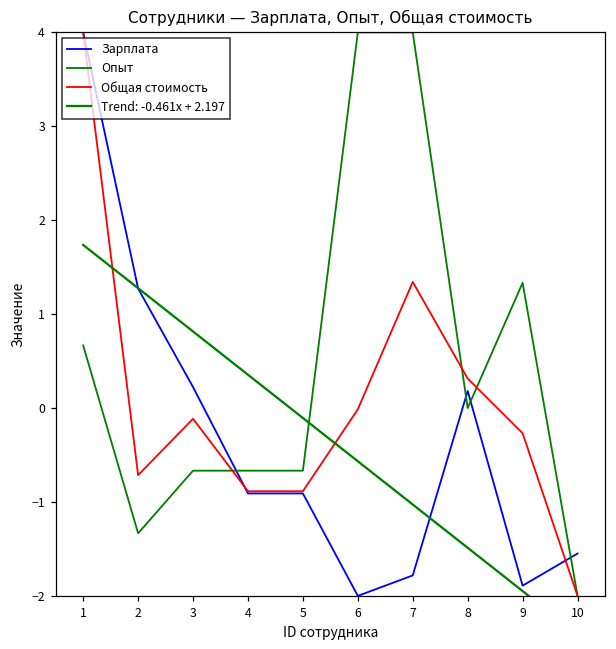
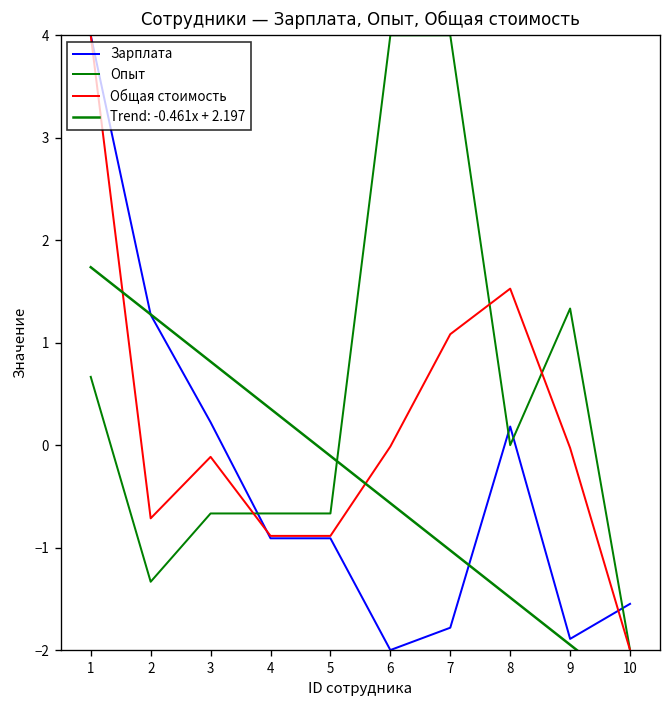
  {
    "Зарплата": {
      "3": 0.2,
      "6": -2.0,
      "7": -1.8,
      "8": 0.2,
      "9": -1.9,
      "10": -1.5
    },
    "Общая стоимость": {
      "2": -0.7,
      "3": -0.1,
      "6": 0.0,
-     "7": 1.3,
-     "8": 0.3,
-     "9": -0.3
+     "7": 1.1,
+     "8": 1.5,
+     "9": 0.0
    }
  }
